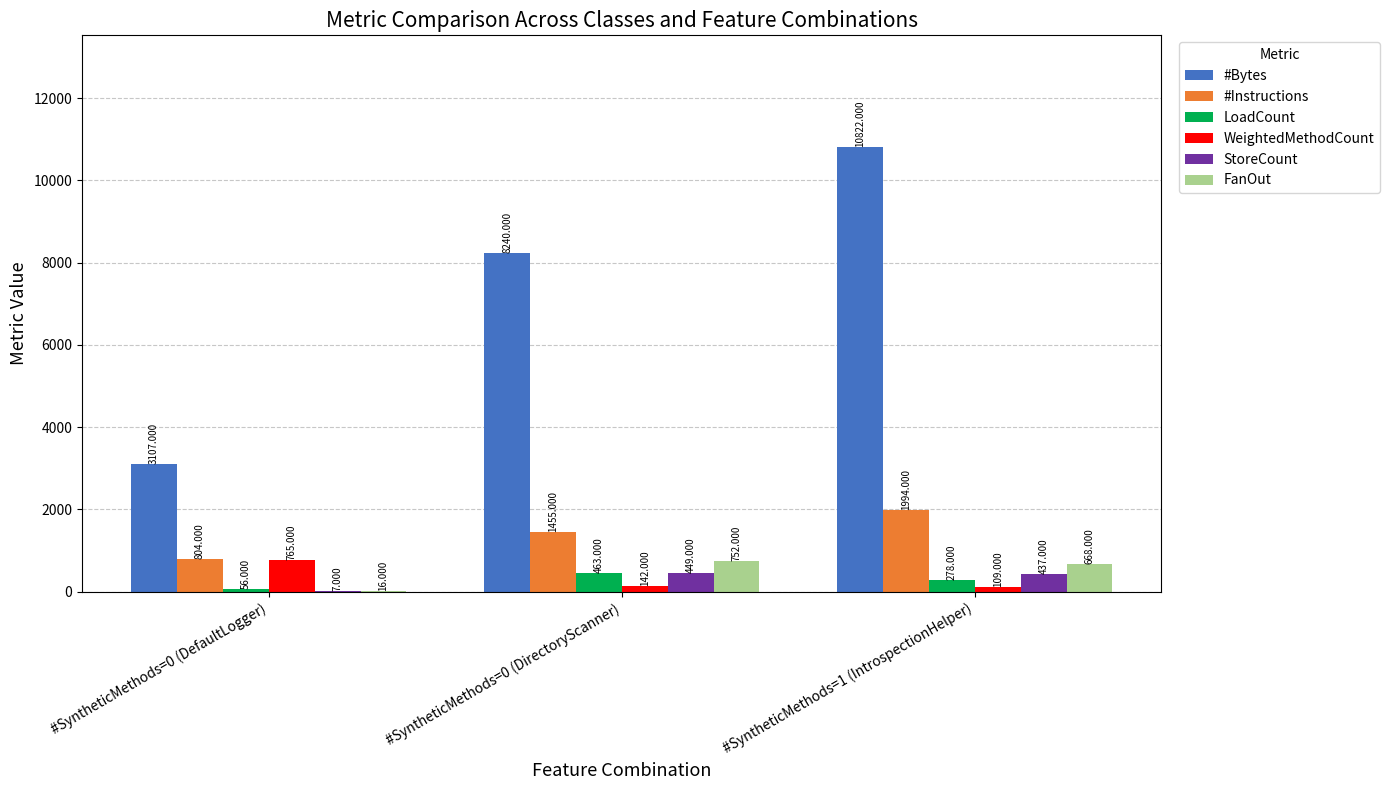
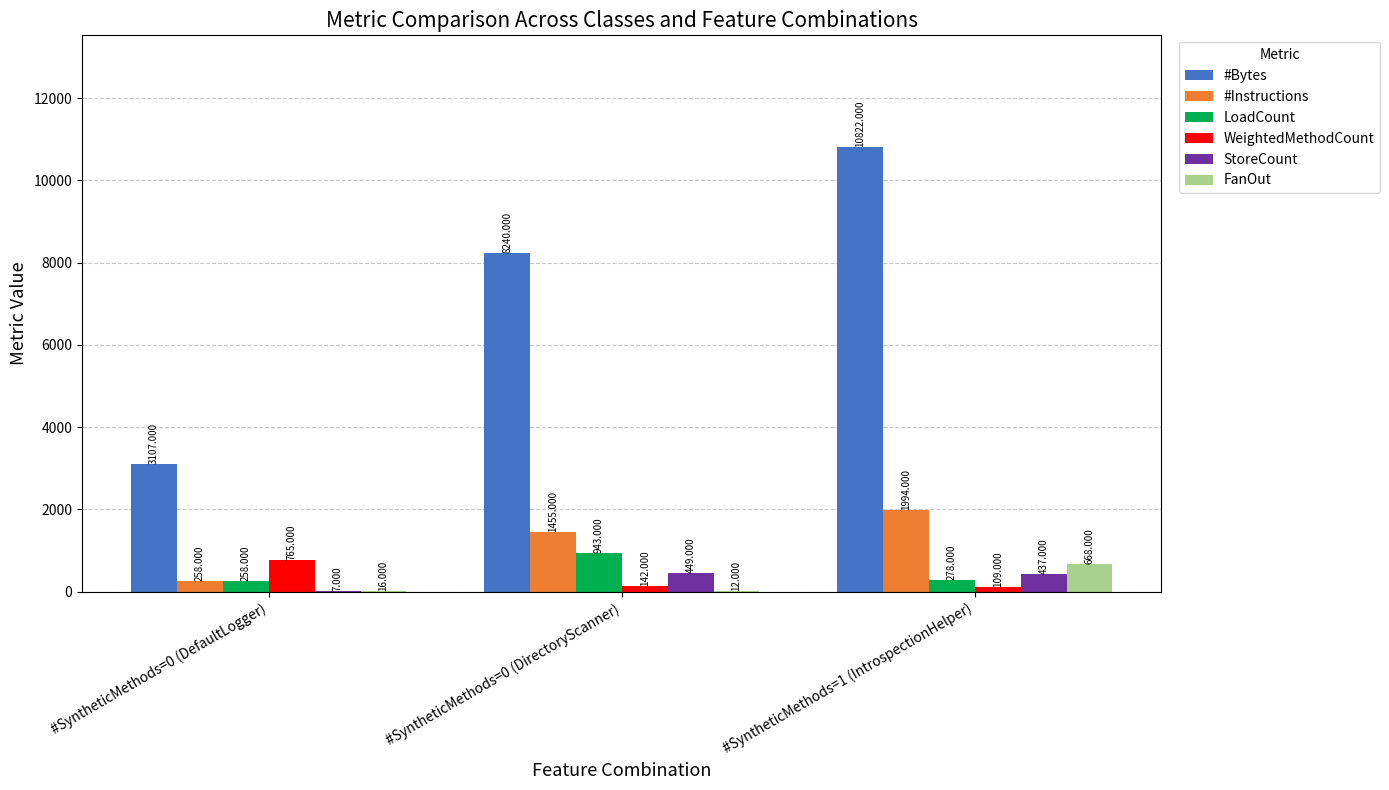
  {
    "#Bytes": {
      "#SyntheticMethods=0 (DefaultLogger)": 3107.000,
      "#SyntheticMethods=0 (DirectoryScanner)": 8240.000,
      "#SyntheticMethods=1 (IntrospectionHelper)": 10822.000
    },
    "#Instructions": {
-     "#SyntheticMethods=0 (DefaultLogger)": 804.000,
+     "#SyntheticMethods=0 (DefaultLogger)": 258.000,
      "#SyntheticMethods=0 (DirectoryScanner)": 1455.000,
      "#SyntheticMethods=1 (IntrospectionHelper)": 1994.000
    },
    "LoadCount": {
-     "#SyntheticMethods=0 (DefaultLogger)": 56.000,
-     "#SyntheticMethods=0 (DirectoryScanner)": 463.000,
+     "#SyntheticMethods=0 (DefaultLogger)": 258.000,
+     "#SyntheticMethods=0 (DirectoryScanner)": 943.000,
      "#SyntheticMethods=1 (IntrospectionHelper)": 278.000
    },
    "WeightedMethodCount": {
      "#SyntheticMethods=0 (DefaultLogger)": 765.000,
      "#SyntheticMethods=0 (DirectoryScanner)": 142.000,
      "#SyntheticMethods=1 (IntrospectionHelper)": 109.000
    },
    "StoreCount": {
      "#SyntheticMethods=0 (DefaultLogger)": 7.000,
      "#SyntheticMethods=0 (DirectoryScanner)": 449.000,
      "#SyntheticMethods=1 (IntrospectionHelper)": 437.000
    },
    "FanOut": {
      "#SyntheticMethods=0 (DefaultLogger)": 16.000,
-     "#SyntheticMethods=0 (DirectoryScanner)": 752.000,
+     "#SyntheticMethods=0 (DirectoryScanner)": 12.000,
      "#SyntheticMethods=1 (IntrospectionHelper)": 668.000
    }
  }
